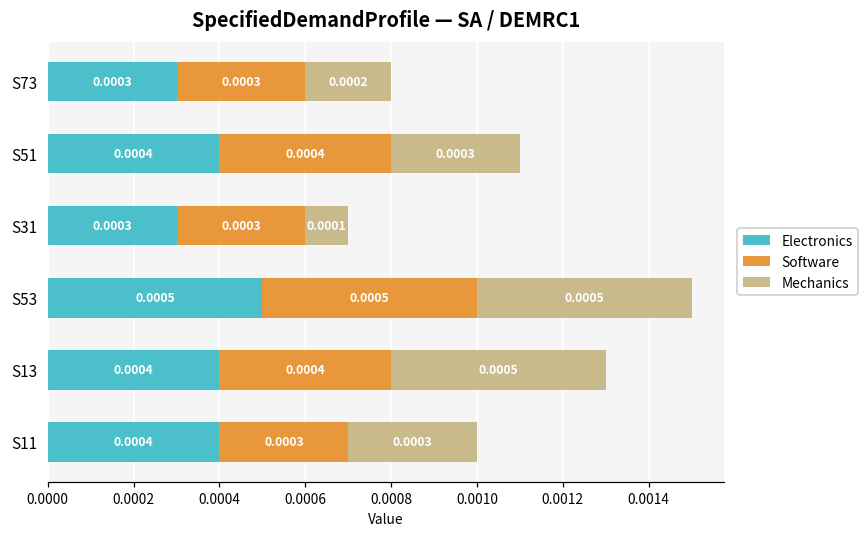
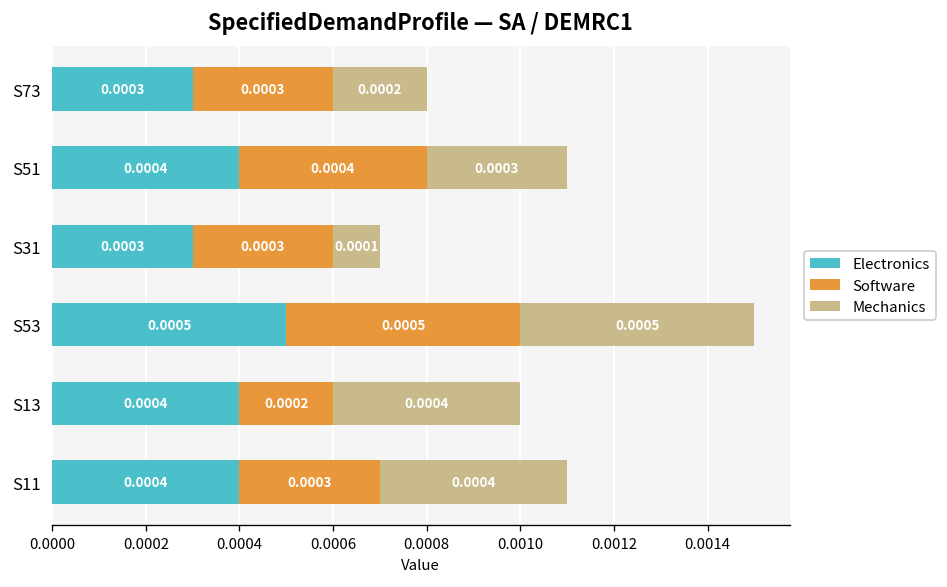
  {
    "Electronics": {
      "S73": 0.0003,
      "S51": 0.0004,
      "S31": 0.0003,
      "S53": 0.0005,
      "S13": 0.0004,
      "S11": 0.0004
    },
    "Software": {
      "S73": 0.0003,
      "S51": 0.0004,
      "S31": 0.0003,
      "S53": 0.0005,
-     "S13": 0.0004,
+     "S13": 0.0002,
      "S11": 0.0003
    },
    "Mechanics": {
      "S73": 0.0002,
      "S51": 0.0003,
      "S31": 0.0001,
      "S53": 0.0005,
-     "S13": 0.0005,
-     "S11": 0.0003
+     "S13": 0.0004,
+     "S11": 0.0004
    }
  }
